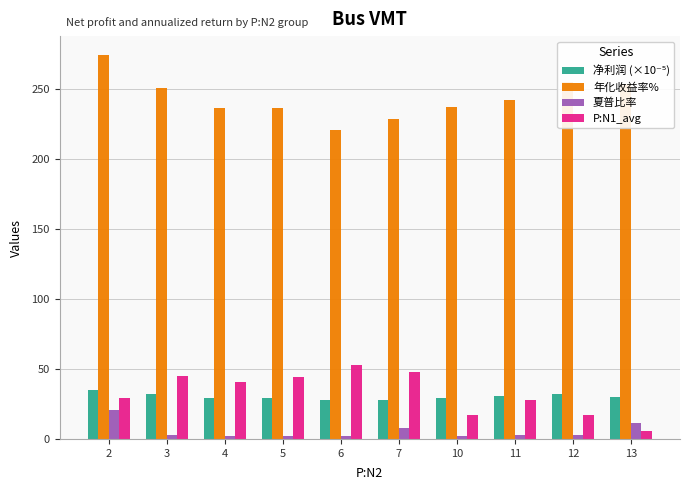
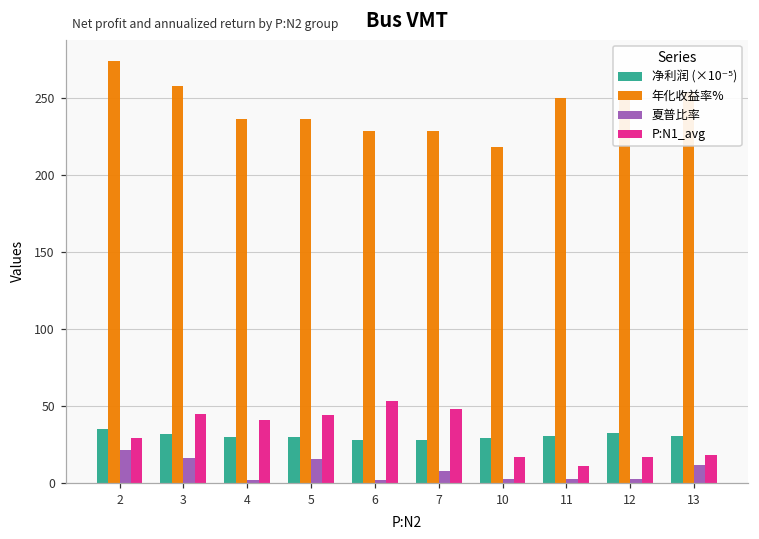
  {
    "净利润 (×10⁻⁵)": {
      "2": 35,
      "3": 32,
      "4": 30,
      "5": 30,
      "6": 28,
      "7": 28,
      "10": 29,
      "11": 31,
      "12": 32,
      "13": 30
    },
    "年化收益率%": {
      "2": 274,
-     "3": 251,
+     "3": 258,
      "4": 237,
      "5": 237,
-     "6": 221,
+     "6": 229,
      "7": 229,
-     "10": 237,
-     "11": 242
+     "10": 218,
+     "11": 250
    },
    "夏普比率": {
      "2": 21,
-     "3": 3,
+     "3": 16,
      "4": 2,
-     "5": 2,
+     "5": 16,
      "6": 2,
      "7": 8,
      "10": 2,
      "11": 2,
      "12": 3,
      "13": 12
    },
    "P:N1_avg": {
      "2": 29,
      "3": 45,
      "4": 41,
      "5": 44,
      "6": 53,
      "7": 48,
      "10": 17,
-     "11": 28,
+     "11": 11,
      "12": 17,
-     "13": 6
+     "13": 18
    }
  }
